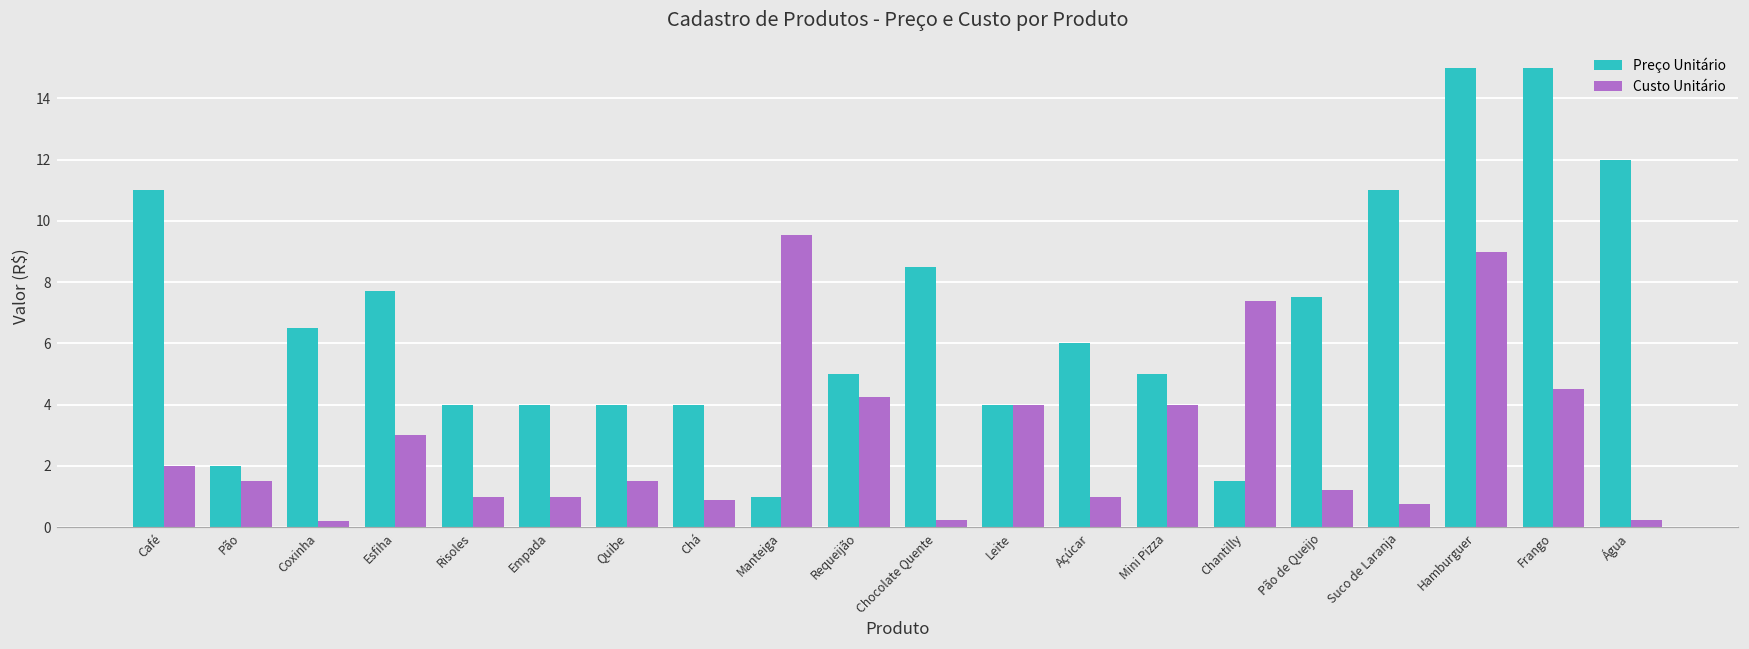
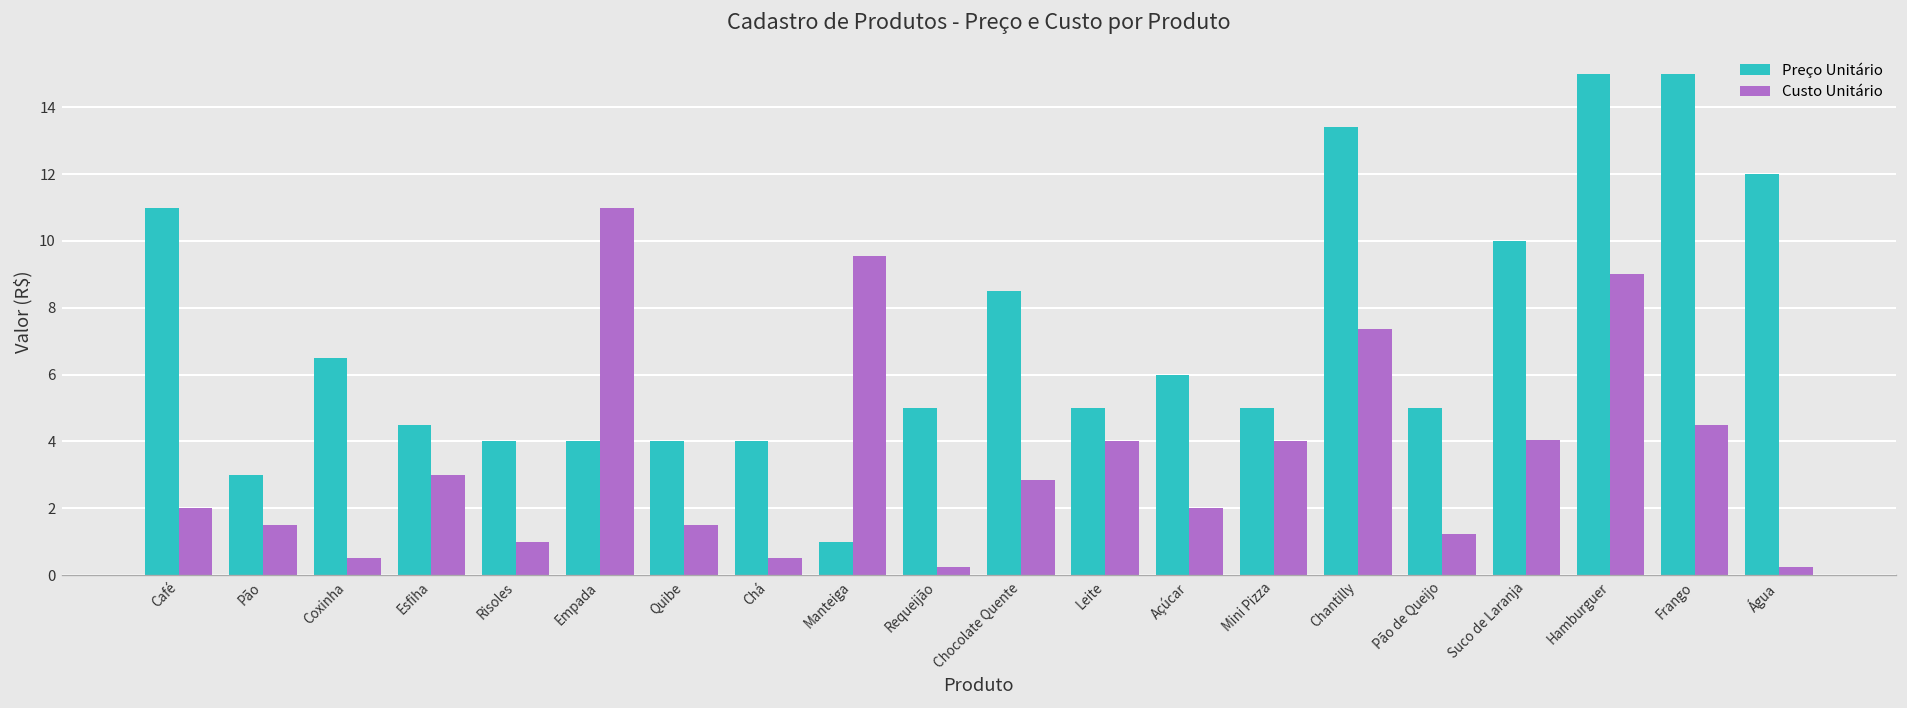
  {
    "Preço Unitário": {
      "Café": 11.0,
-     "Pão": 2,
+     "Pão": 3,
      "Coxinha": 6.5,
-     "Esfiha": 7.7,
+     "Esfiha": 4.5,
      "Risoles": 4.0,
      "Empada": 4.0,
      "Quibe": 4.0,
      "Chá": 4.0,
      "Manteiga": 1.0,
      "Requeijão": 5.0,
      "Chocolate Quente": 8.5,
-     "Leite": 4,
+     "Leite": 5,
      "Açúcar": 6.0,
      "Mini Pizza": 5.0,
-     "Chantilly": 1.5,
-     "Pão de Queijo": 7.5,
-     "Suco de Laranja": 11,
+     "Chantilly": 13.4,
+     "Pão de Queijo": 5.0,
+     "Suco de Laranja": 10,
      "Hamburguer": 15.0,
      "Frango": 15.0,
      "Água": 12.0
    },
    "Custo Unitário": {
      "Café": 2.0,
      "Pão": 1.5,
-     "Coxinha": 0.2,
+     "Coxinha": 0.5,
      "Esfiha": 3.0,
      "Risoles": 1.0,
-     "Empada": 1,
+     "Empada": 11,
      "Quibe": 1.5,
-     "Chá": 0.9,
+     "Chá": 0.5,
      "Manteiga": 9.6,
-     "Requeijão": 4.2,
-     "Chocolate Quente": 0.3,
+     "Requeijão": 0.3,
+     "Chocolate Quente": 2.9,
      "Leite": 4.0,
-     "Açúcar": 1,
+     "Açúcar": 2,
      "Mini Pizza": 4.0,
      "Chantilly": 7.4,
      "Pão de Queijo": 1.2,
-     "Suco de Laranja": 0.8,
+     "Suco de Laranja": 4.1,
      "Hamburguer": 9.0,
      "Frango": 4.5,
      "Água": 0.3
    }
  }
